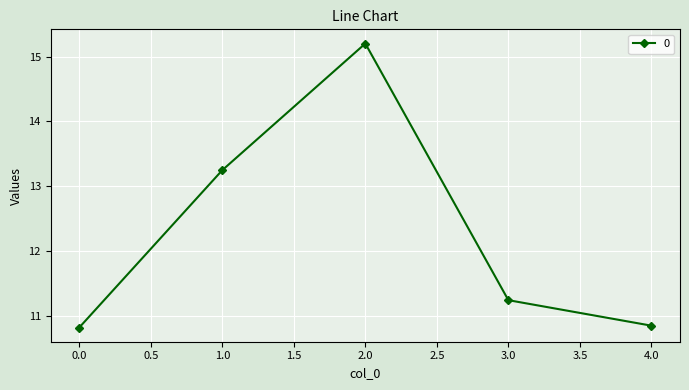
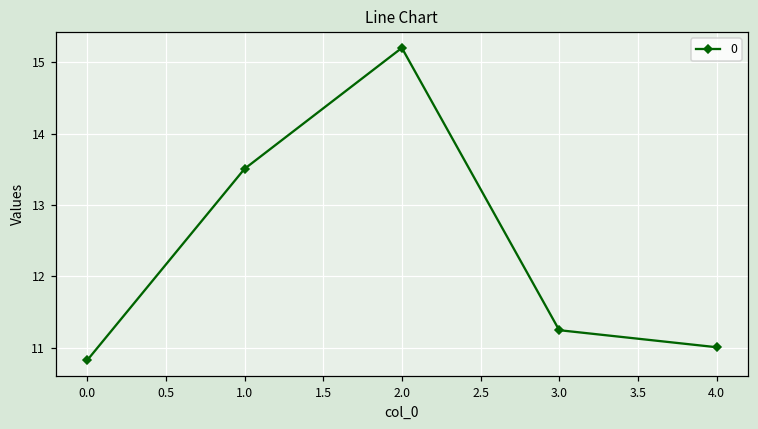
  {
    "0.0": 10.8,
-   "1.0": 13.2,
+   "1.0": 13.5,
    "2.0": 15.2,
    "3.0": 11.2,
-   "4.0": 10.9
+   "4.0": 11.0
  }
